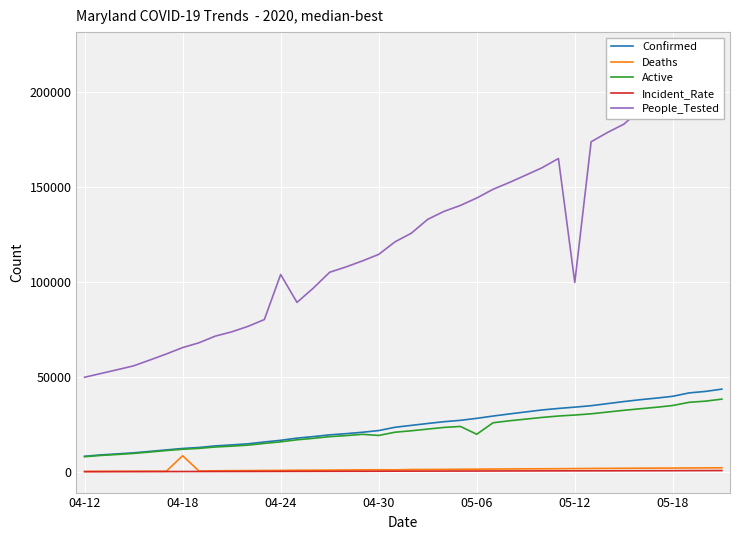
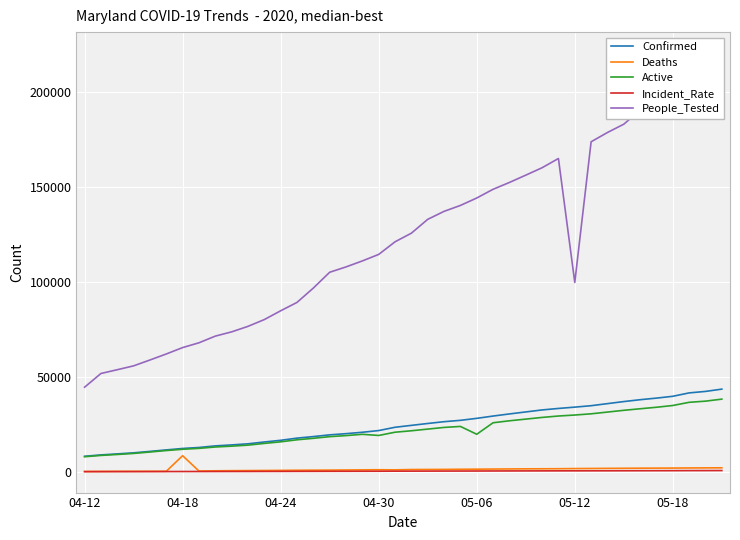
  {
    "Confirmed": {
      "04-30": 22000,
      "05-06": 28000,
      "05-12": 34000,
      "05-18": 40000
    },
    "Deaths": {
      "04-18": 9000,
      "05-18": 2000
    },
    "Active": {
      "04-30": 19000,
      "05-06": 20000,
      "05-12": 30000,
      "05-18": 35000
    },
    "Incident_Rate": {
      "04-18": 0,
      "05-18": 1000
    },
    "People_Tested": {
-     "04-12": 50000,
+     "04-12": 45000,
      "04-18": 65000,
-     "04-24": 104000,
+     "04-24": 85000,
      "04-30": 114000,
      "05-06": 144000,
      "05-12": 100000
    }
  }
